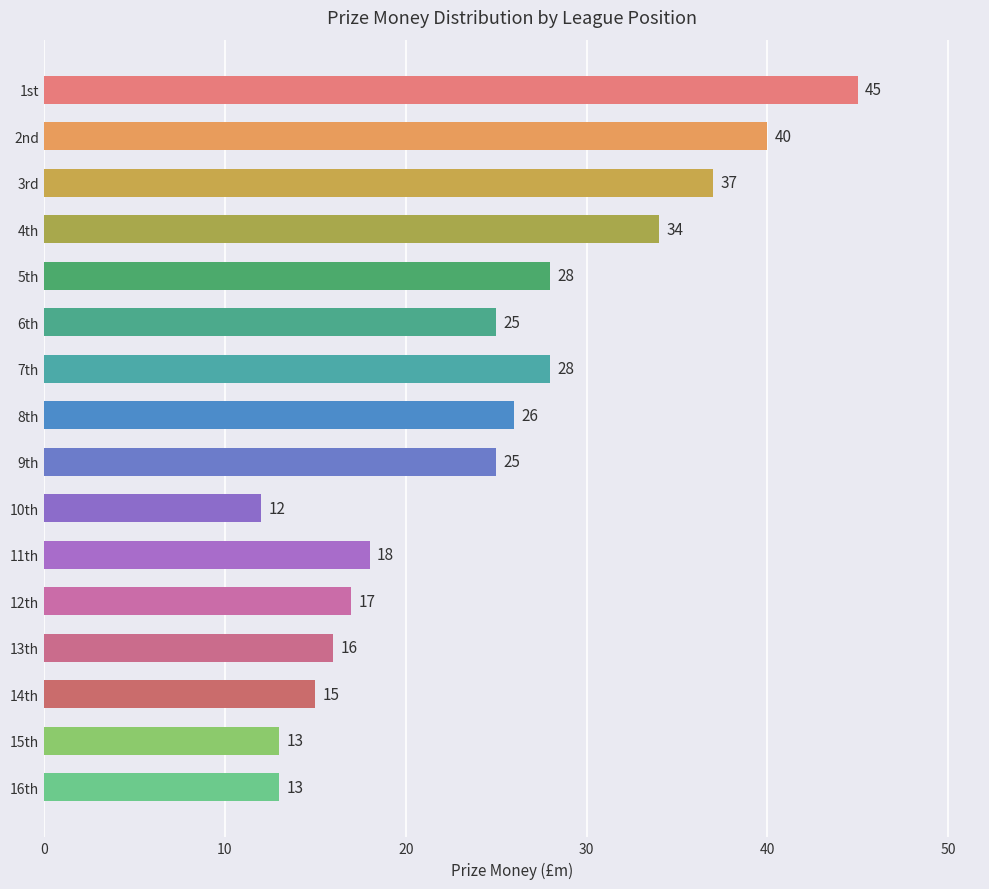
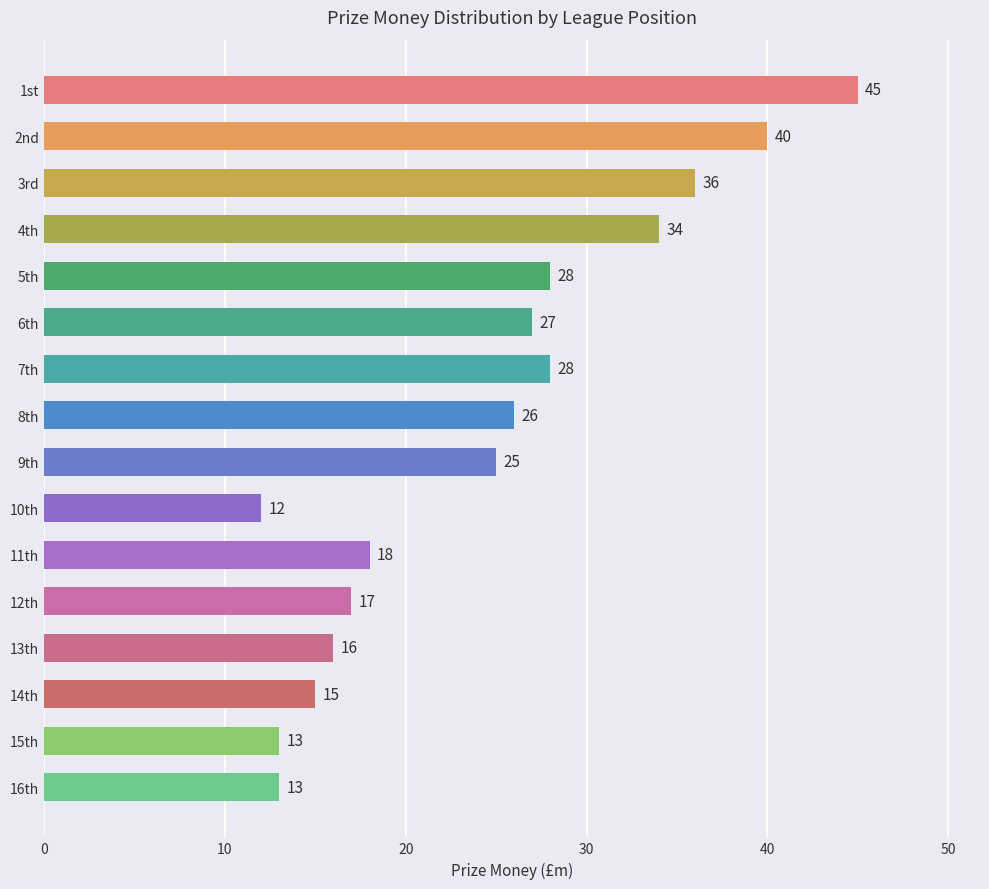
  {
    "1st": 45,
    "2nd": 40,
-   "3rd": 37,
+   "3rd": 36,
    "4th": 34,
    "5th": 28,
-   "6th": 25,
+   "6th": 27,
    "7th": 28,
    "8th": 26,
    "9th": 25,
    "10th": 12,
    "11th": 18,
    "12th": 17,
    "13th": 16,
    "14th": 15,
    "15th": 13,
    "16th": 13
  }
